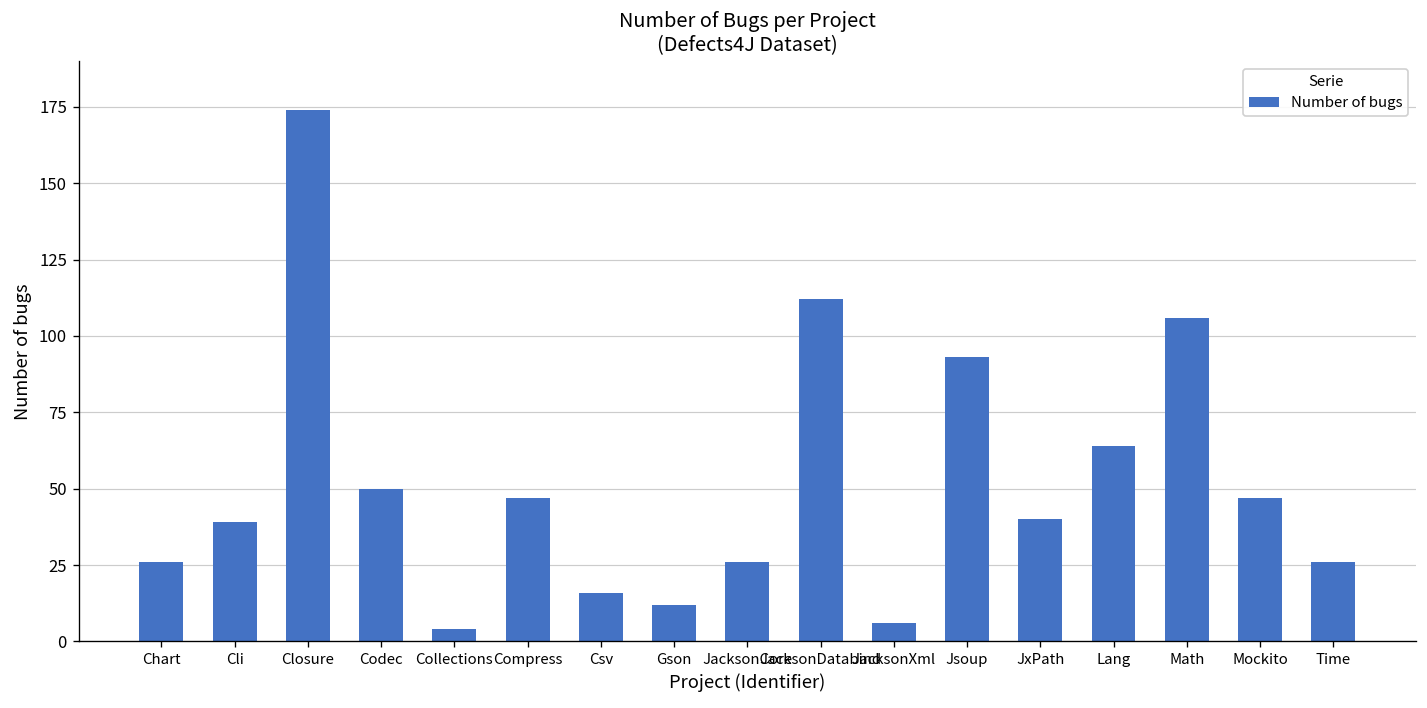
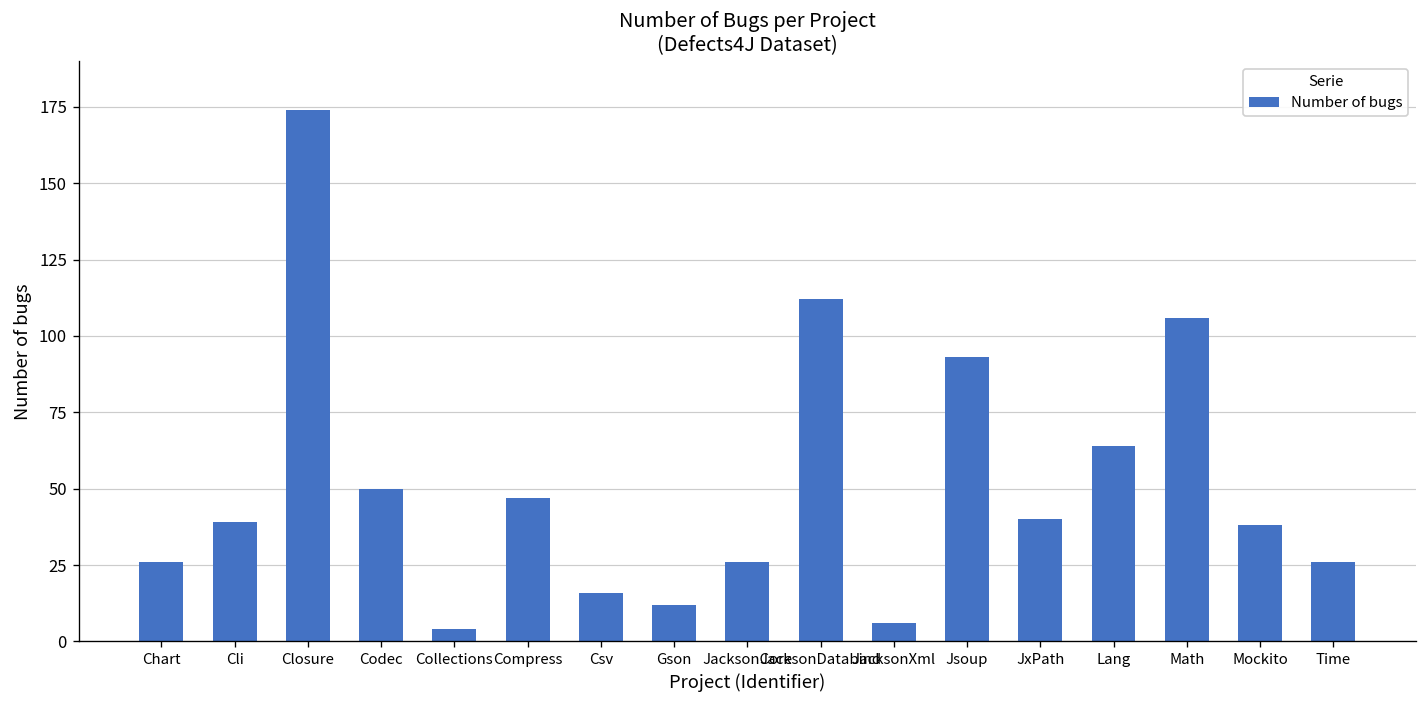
  {
    "Chart": 26,
    "Cli": 39,
    "Closure": 174,
    "Codec": 50,
    "Collections": 4,
    "Compress": 47,
    "Csv": 16,
    "Gson": 12,
    "Jsoup": 93,
    "JxPath": 40,
    "Lang": 64,
    "Math": 106,
-   "Mockito": 47,
+   "Mockito": 38,
    "Time": 26
  }
